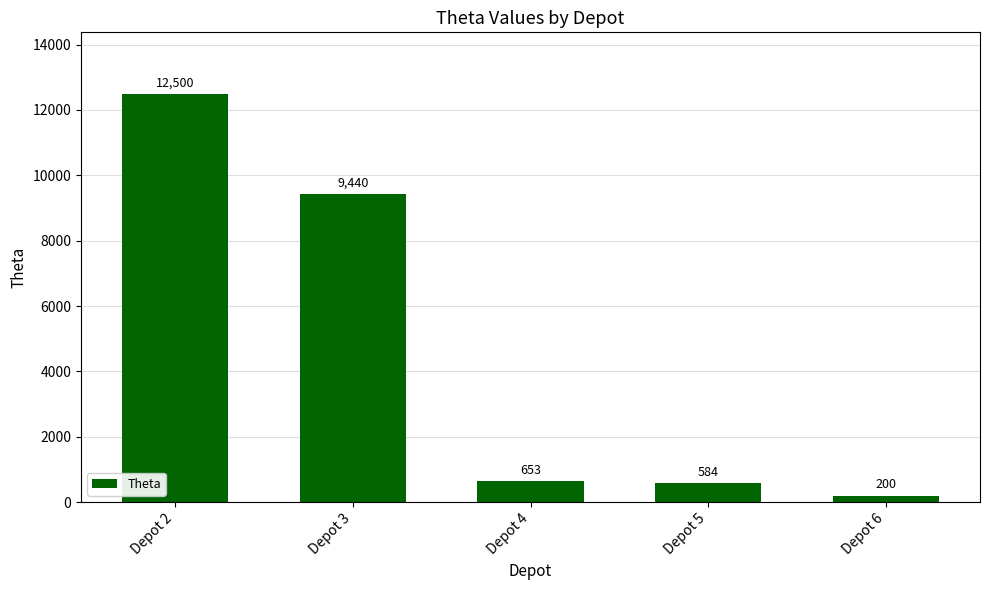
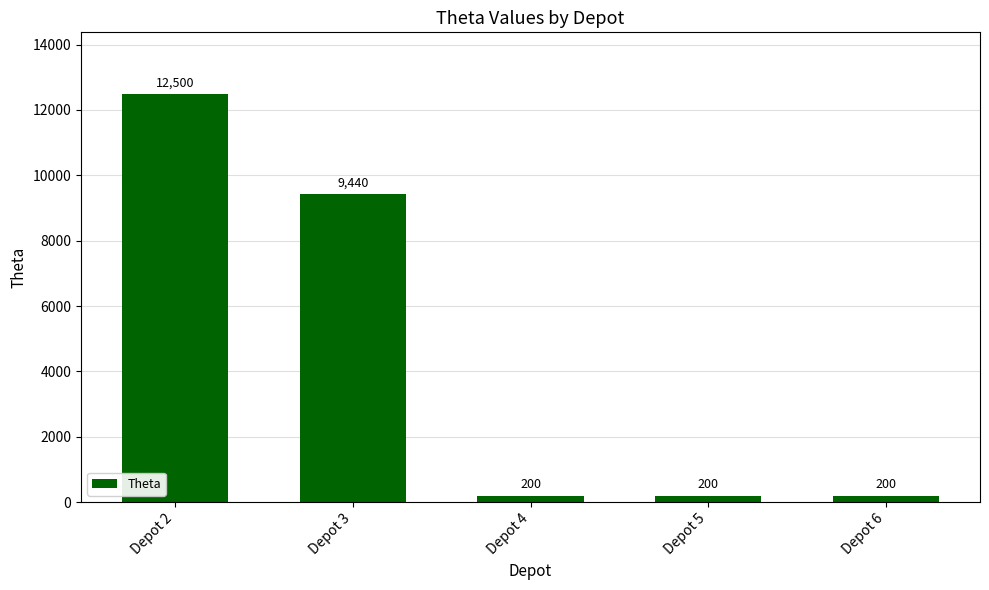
  {
    "Depot 2": "12,500",
    "Depot 3": "9,440",
-   "Depot 4": "653",
-   "Depot 5": "584",
+   "Depot 4": "200",
+   "Depot 5": "200",
    "Depot 6": "200"
  }
